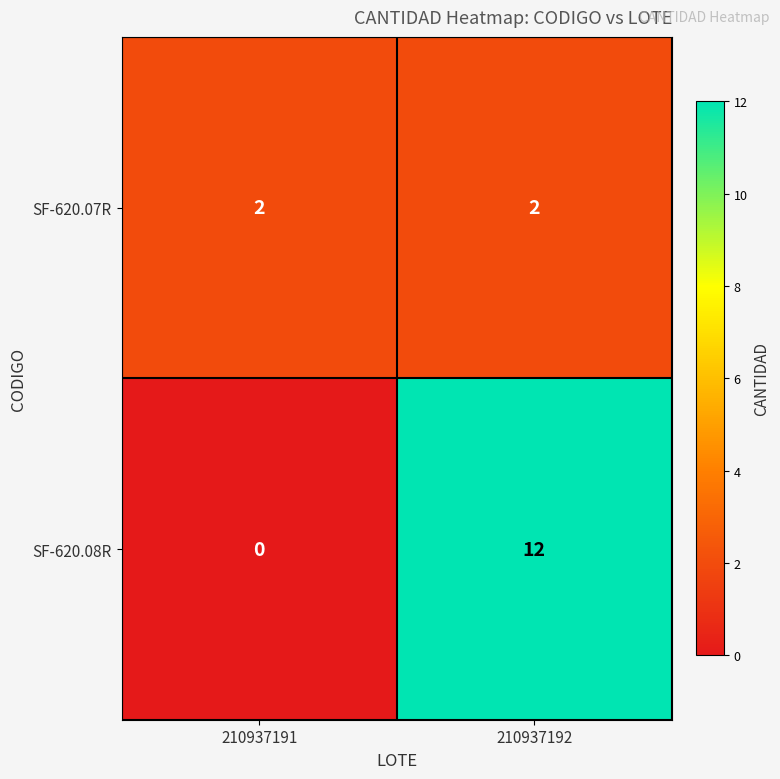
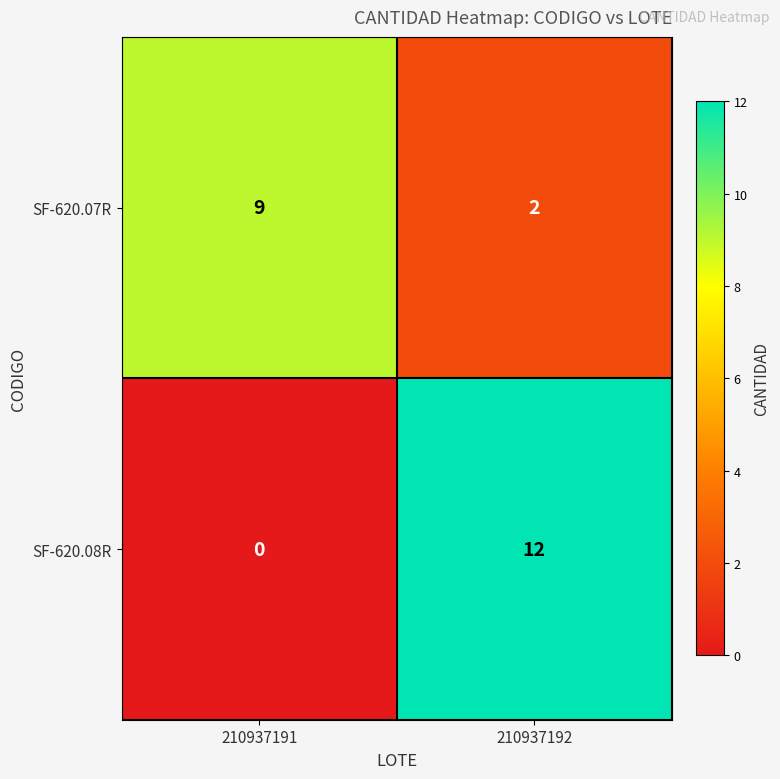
  {
    "SF-620.07R": {
-     "210937191": 2,
+     "210937191": 9,
      "210937192": 2
    },
    "SF-620.08R": {
      "210937191": 0,
      "210937192": 12
    }
  }
